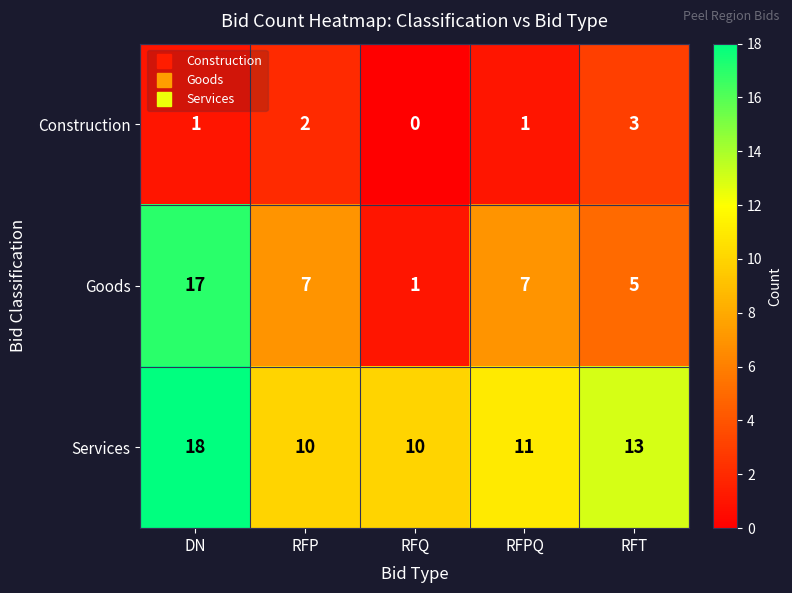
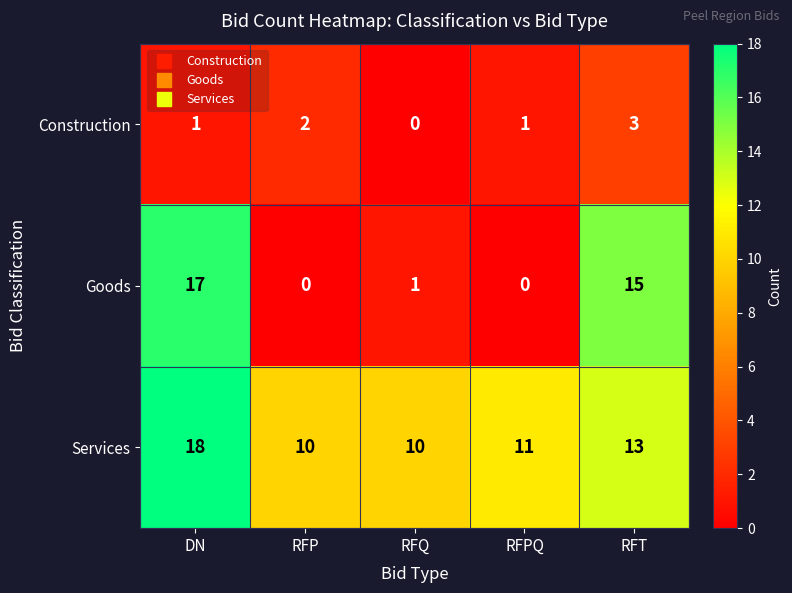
  {
    "Construction": {
      "DN": 1,
      "RFP": 2,
      "RFQ": 0,
      "RFPQ": 1,
      "RFT": 3
    },
    "Goods": {
      "DN": 17,
-     "RFP": 7,
+     "RFP": 0,
      "RFQ": 1,
-     "RFPQ": 7,
-     "RFT": 5
+     "RFPQ": 0,
+     "RFT": 15
    },
    "Services": {
      "DN": 18,
      "RFP": 10,
      "RFQ": 10,
      "RFPQ": 11,
      "RFT": 13
    }
  }
